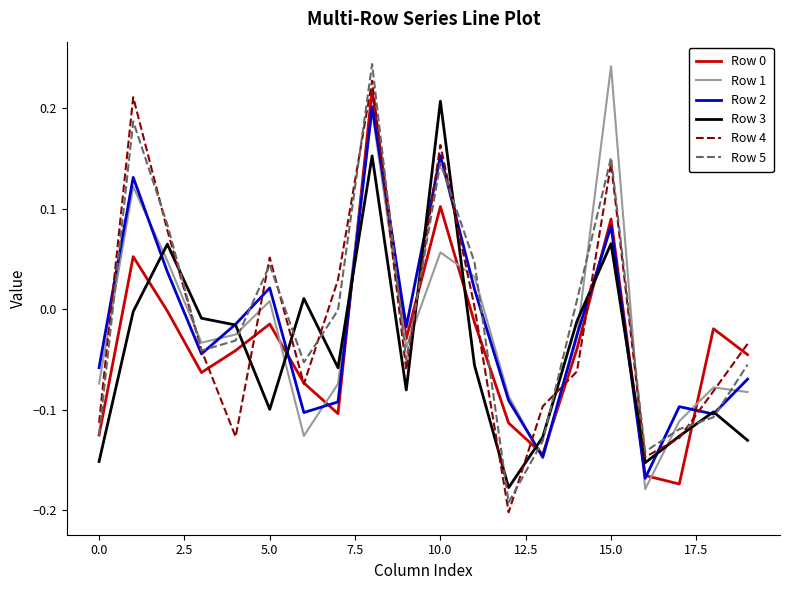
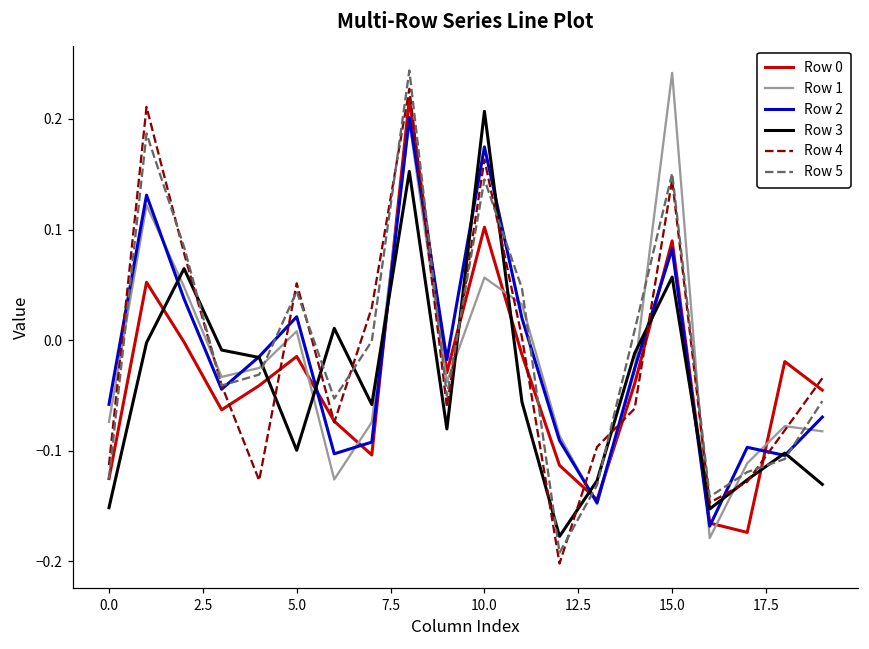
  {
    "Row 0": {
      "5.0": -0.015,
      "10.0": 0.102,
      "15.0": 0.090
    },
    "Row 1": {
      "0.0": -0.074,
      "5.0": 0.008,
      "10.0": 0.057,
      "15.0": 0.242
    },
    "Row 2": {
      "0.0": -0.058,
      "5.0": 0.021,
-     "10.0": 0.153,
+     "10.0": 0.175,
      "15.0": 0.083
    },
    "Row 3": {
      "0.0": -0.152,
      "5.0": -0.100,
      "10.0": 0.207,
-     "15.0": 0.065
+     "15.0": 0.057
    },
    "Row 4": {
      "0.0": -0.113,
      "5.0": 0.051,
      "10.0": 0.163,
      "15.0": 0.145
    },
    "Row 5": {
      "5.0": 0.044,
      "10.0": 0.145,
      "15.0": 0.151
    }
  }
